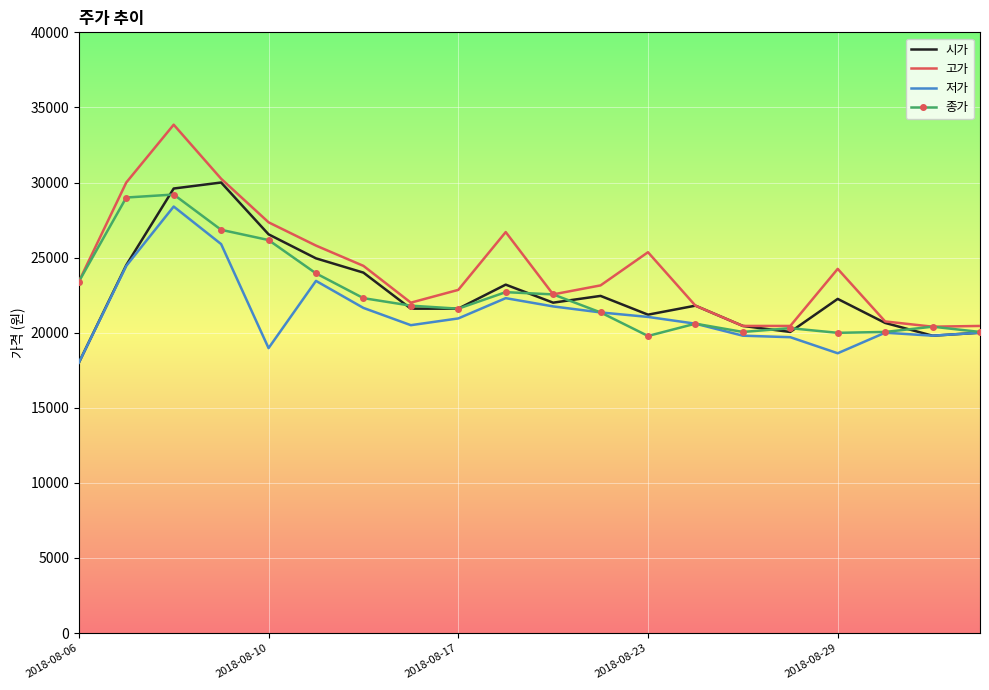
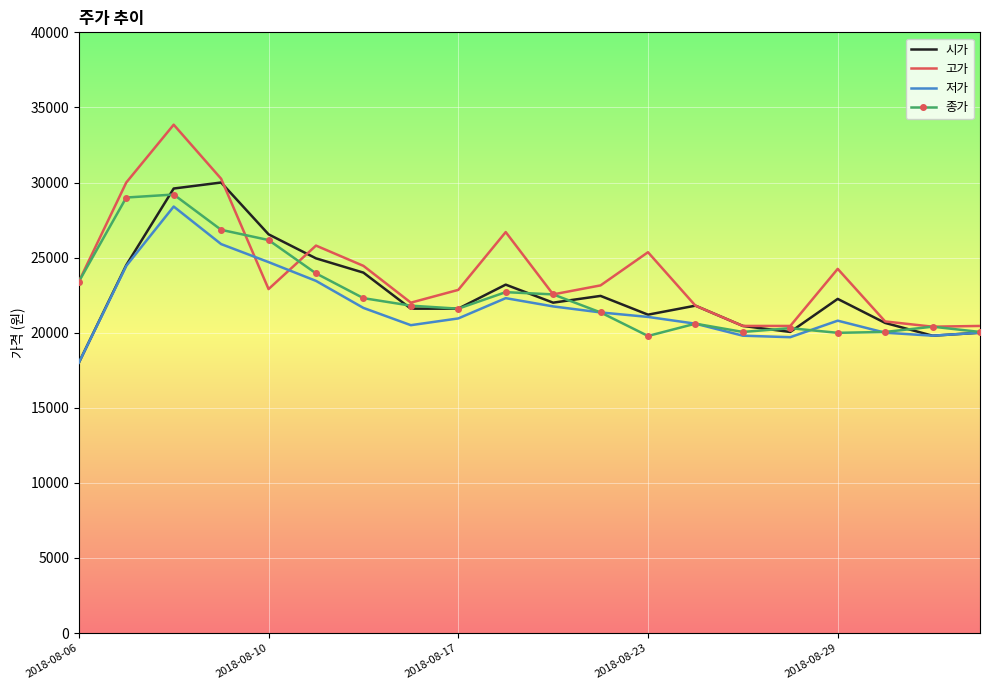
  {
    "시가": {
      "2018-08-10": 26600,
      "2018-08-29": 22300
    },
    "고가": {
-     "2018-08-10": 27400,
+     "2018-08-10": 22900,
      "2018-08-17": 22900,
      "2018-08-23": 25400,
      "2018-08-29": 24300
    },
    "저가": {
-     "2018-08-10": 19000,
+     "2018-08-10": 24700,
      "2018-08-17": 21000,
-     "2018-08-29": 18600
+     "2018-08-29": 20800
    },
    "종가": {
      "2018-08-10": 26200,
      "2018-08-23": 19800,
      "2018-08-29": 20000
    }
  }
